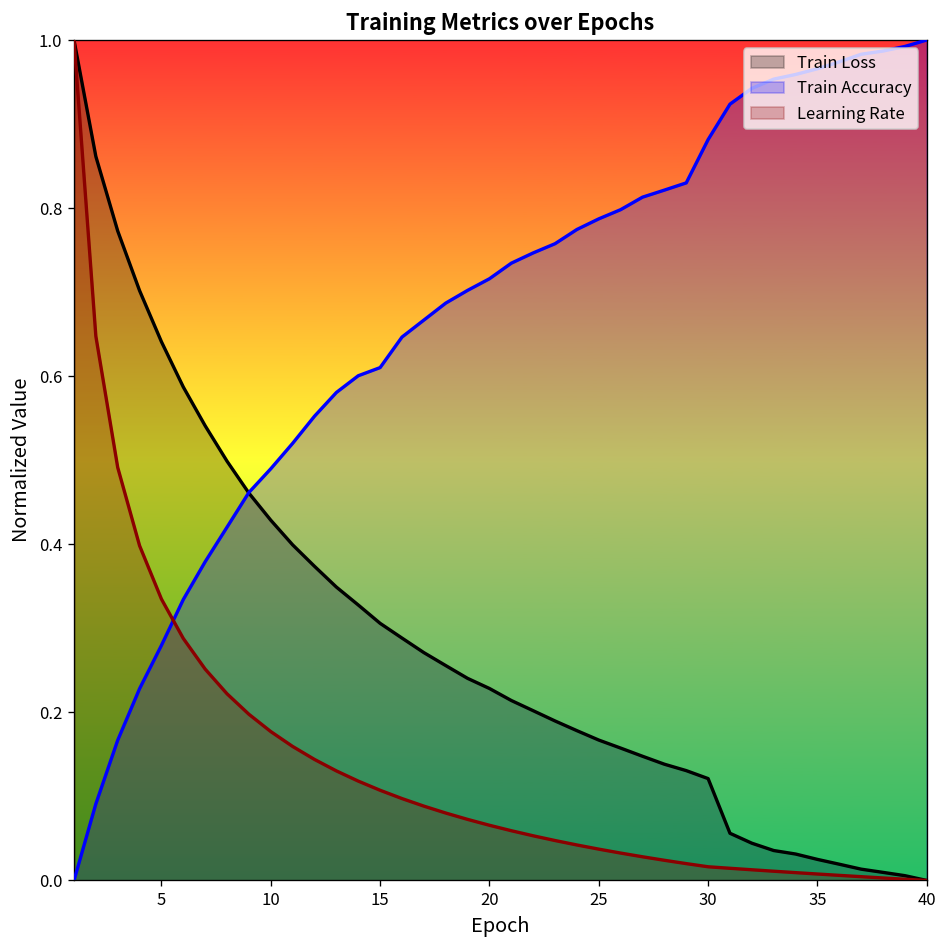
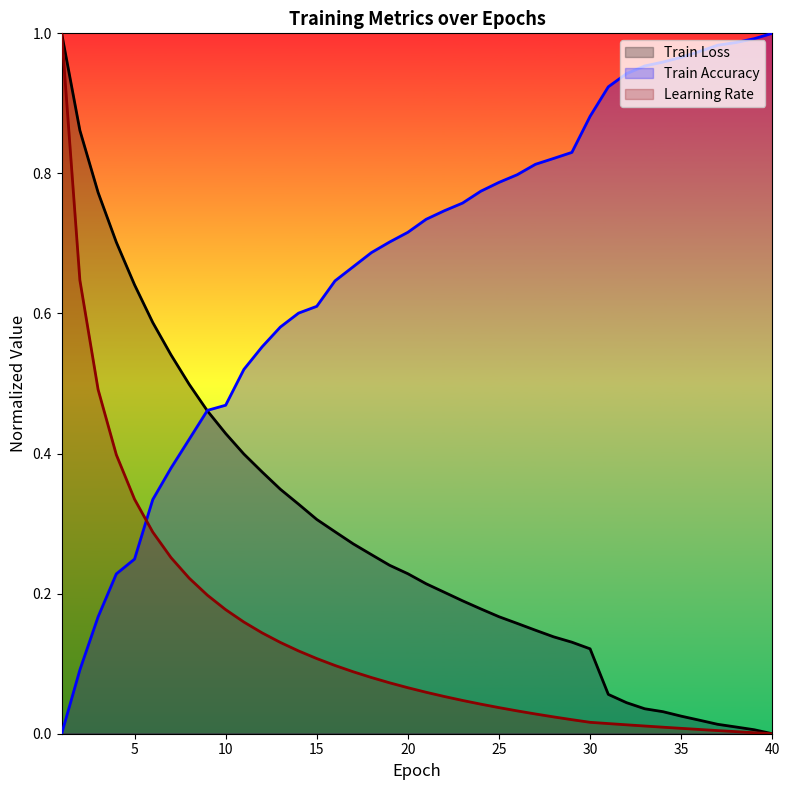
  {
    "Train Accuracy": {
-     "5": 0.28,
-     "10": 0.49,
+     "5": 0.25,
+     "10": 0.47,
      "15": 0.61,
      "20": 0.72,
      "25": 0.79,
      "30": 0.88,
      "40": 1.00
    }
  }
